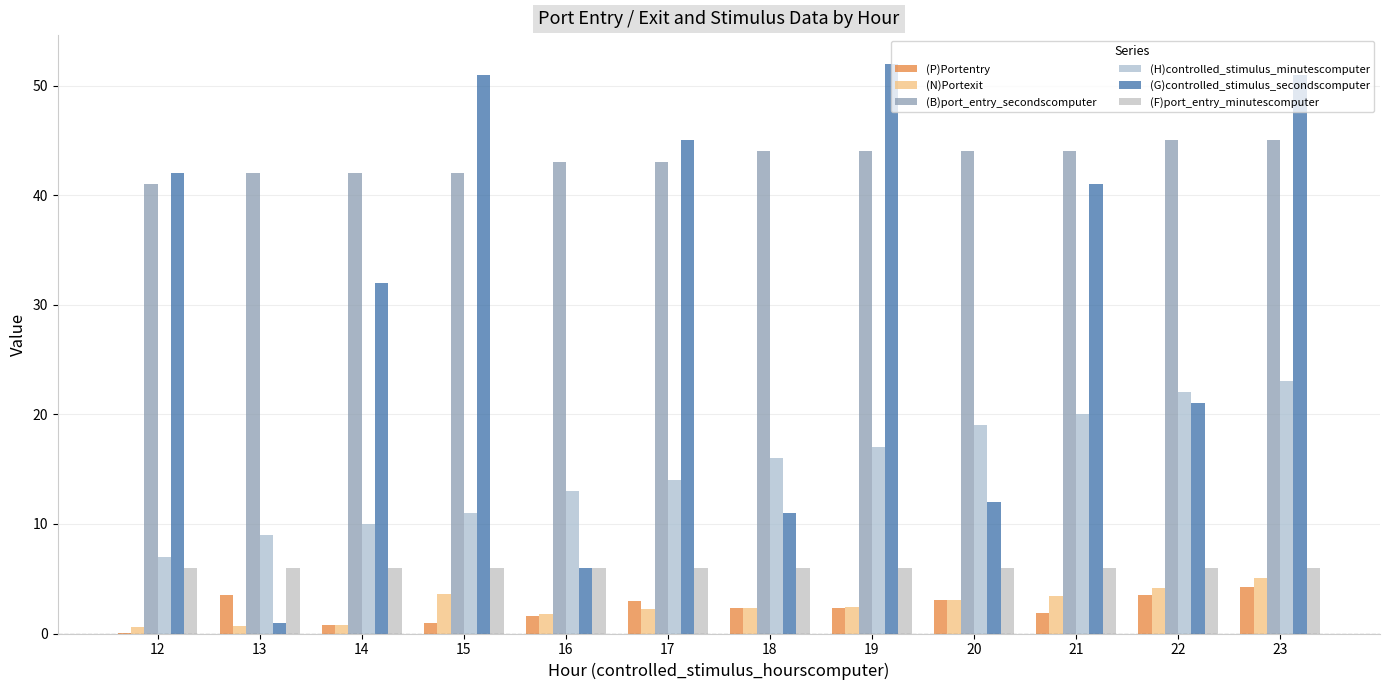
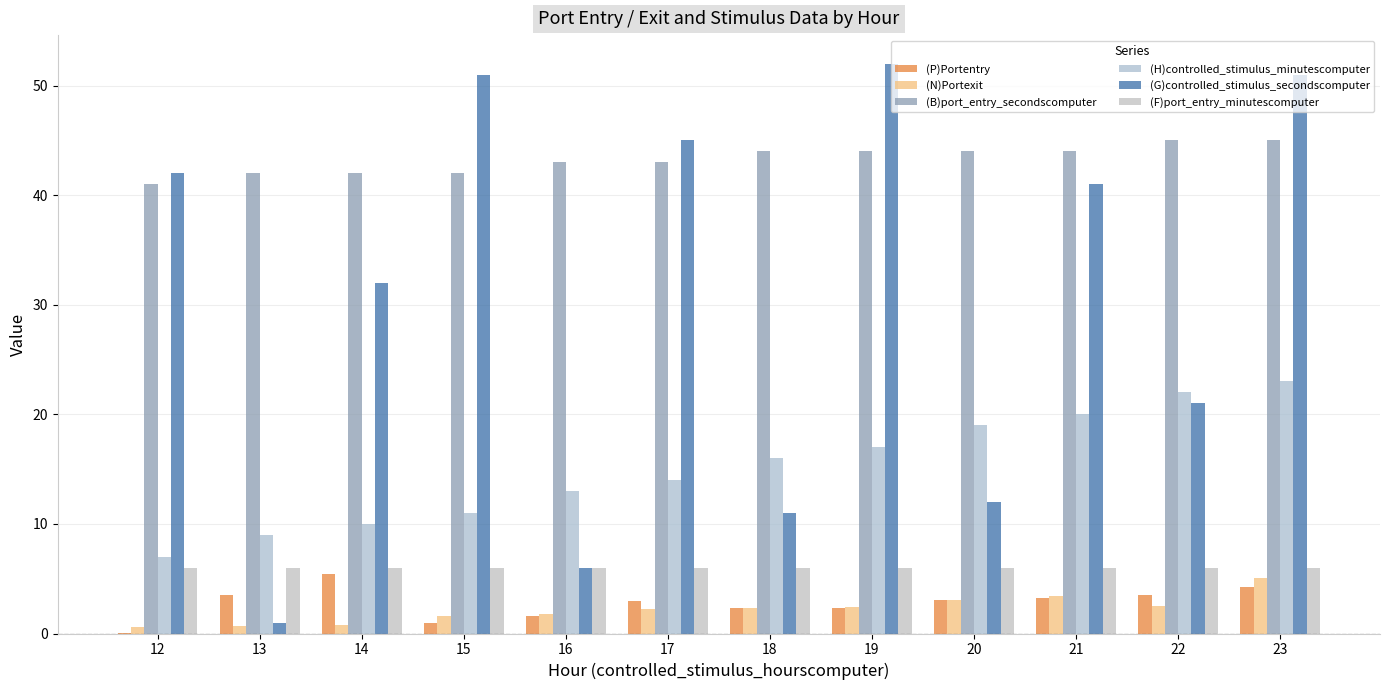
  {
    "(P)Portentry": {
      "13": 3.5,
-     "14": 0.8,
+     "14": 5.4,
      "15": 0.9,
      "16": 1.6,
      "17": 3.0,
      "18": 2.3,
      "19": 2.4,
      "20": 3.0,
-     "21": 1.9,
+     "21": 3.2,
      "22": 3.5,
      "23": 4.2
    },
    "(N)Portexit": {
      "12": 0.6,
      "13": 0.7,
      "14": 0.8,
-     "15": 3.6,
+     "15": 1.6,
      "16": 1.7,
      "17": 2.3,
      "18": 2.4,
      "19": 2.4,
      "20": 3.0,
      "21": 3.4,
-     "22": 4.1,
+     "22": 2.5,
      "23": 5.1
    },
    "(G)controlled_stimulus_secondscomputer": {
      "12": 42.0,
      "13": 1.0,
      "14": 32.0,
      "15": 51.0,
      "16": 6.0,
      "17": 45.0,
      "18": 11.0,
      "20": 12.0,
      "21": 41.0,
      "22": 21.0
    }
  }
